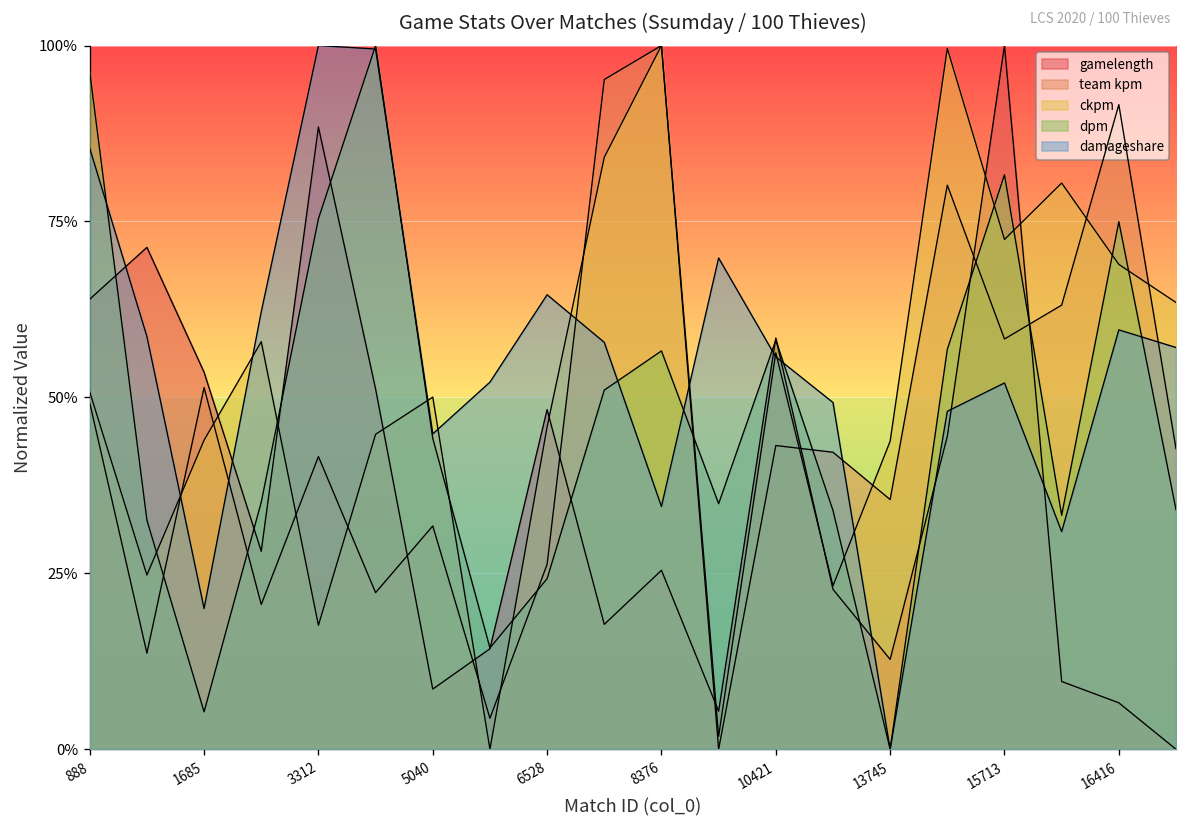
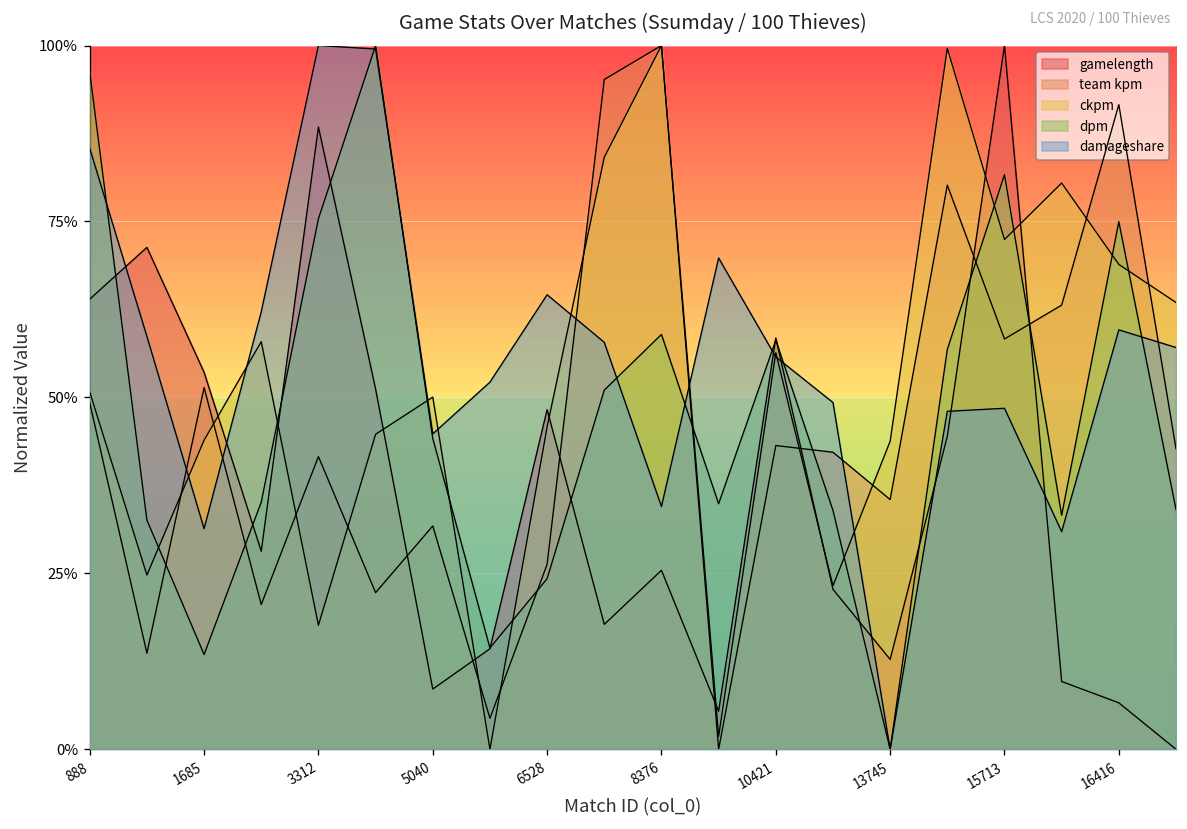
  {
    "dpm": {
      "888": "96%",
-     "1685": "5%",
+     "1685": "13%",
      "3312": "75%",
      "5040": "44%",
      "6528": "24%",
-     "8376": "57%",
+     "8376": "59%",
      "15713": "82%",
      "16416": "75%"
    },
    "damageshare": {
      "888": "85%",
-     "1685": "20%",
+     "1685": "31%",
      "3312": "100%",
      "5040": "45%",
      "6528": "65%",
      "8376": "34%",
      "10421": "56%",
-     "15713": "52%",
+     "15713": "48%",
      "16416": "60%"
    }
  }
